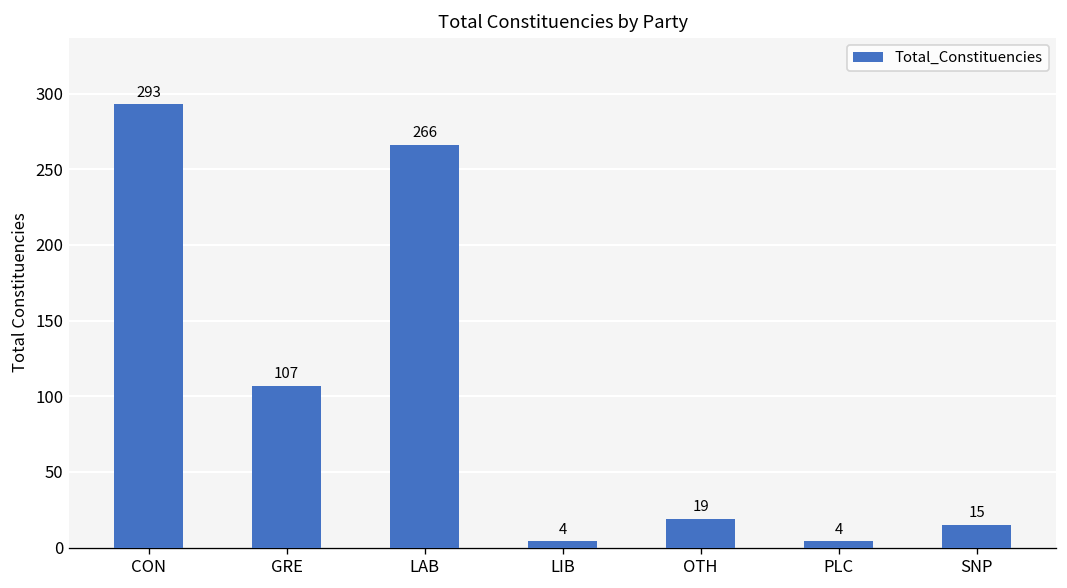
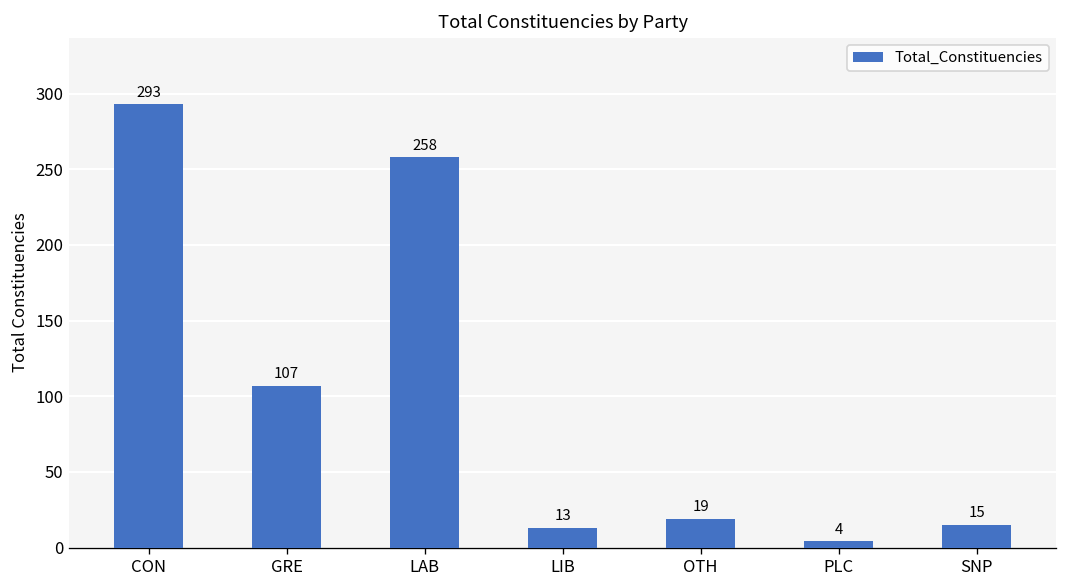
  {
    "CON": 293,
    "GRE": 107,
-   "LAB": 266,
-   "LIB": 4,
+   "LAB": 258,
+   "LIB": 13,
    "OTH": 19,
    "PLC": 4,
    "SNP": 15
  }
